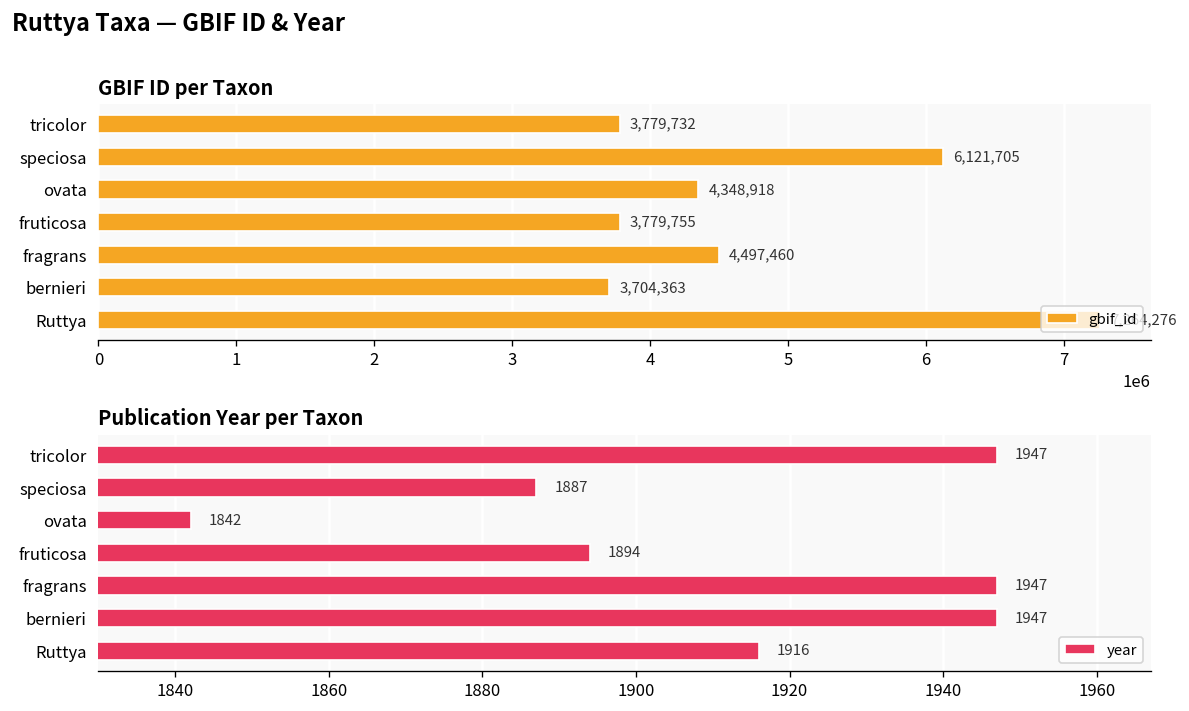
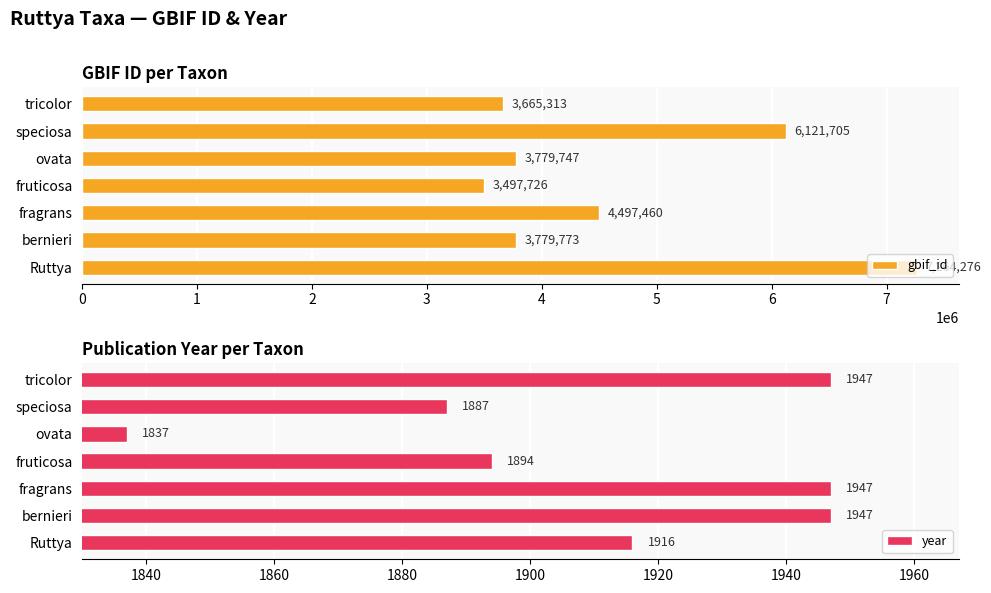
  {
    "GBIF ID per Taxon": {
-     "tricolor": "3,779,732",
+     "tricolor": "3,665,313",
      "speciosa": "6,121,705",
-     "ovata": "4,348,918",
-     "fruticosa": "3,779,755",
+     "ovata": "3,779,747",
+     "fruticosa": "3,497,726",
      "fragrans": "4,497,460",
-     "bernieri": "3,704,363"
+     "bernieri": "3,779,773"
    },
    "Publication Year per Taxon": {
      "tricolor": "1947",
      "speciosa": "1887",
-     "ovata": "1842",
+     "ovata": "1837",
      "fruticosa": "1894",
      "fragrans": "1947",
      "bernieri": "1947",
      "Ruttya": "1916"
    }
  }
